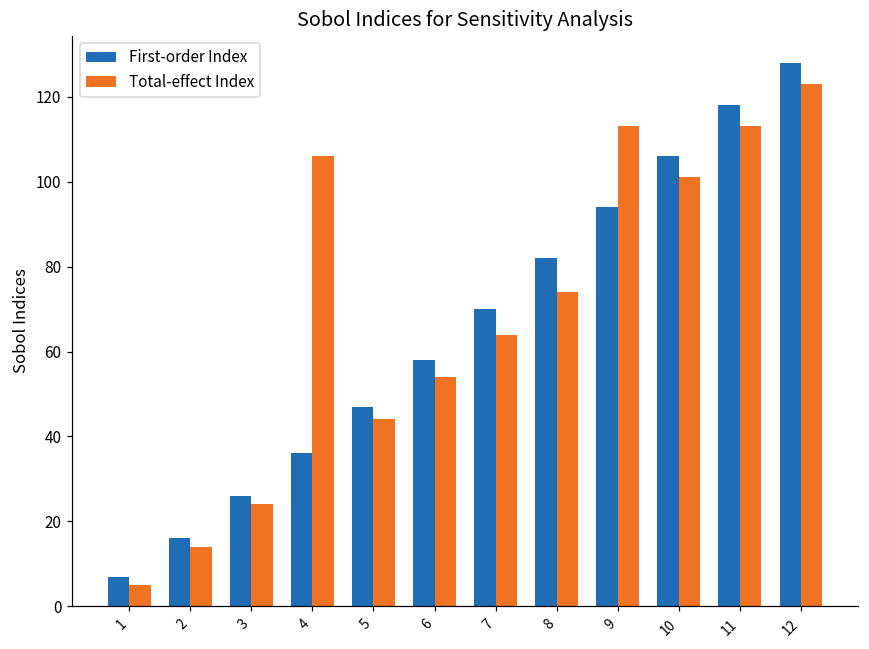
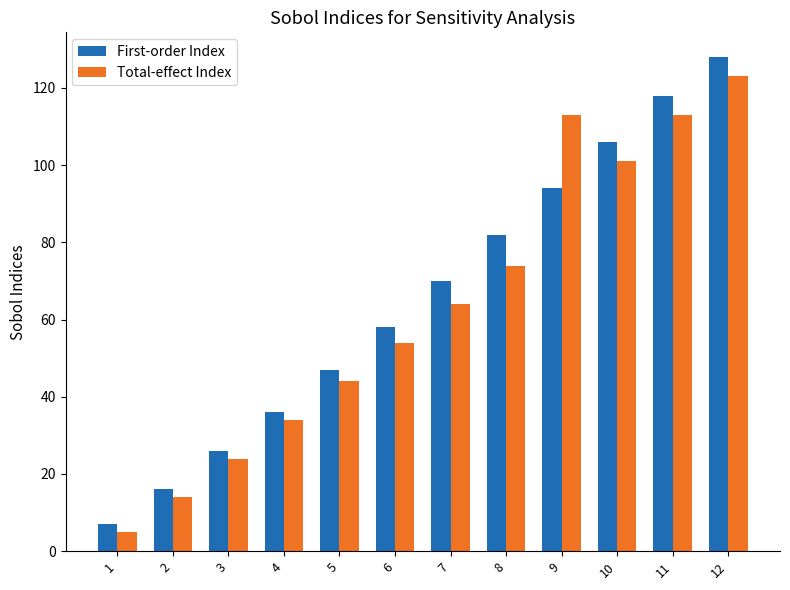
  {
    "First-order Index": {
      "1": 7,
      "2": 16,
      "3": 26,
      "4": 36,
      "5": 47,
      "6": 58,
      "7": 70,
      "8": 82,
      "9": 94,
      "10": 106,
      "11": 118,
      "12": 128
    },
    "Total-effect Index": {
      "1": 5,
      "2": 14,
      "3": 24,
-     "4": 106,
+     "4": 34,
      "5": 44,
      "6": 54,
      "7": 64,
      "8": 74,
      "9": 113,
      "10": 101,
      "11": 113,
      "12": 123
    }
  }
